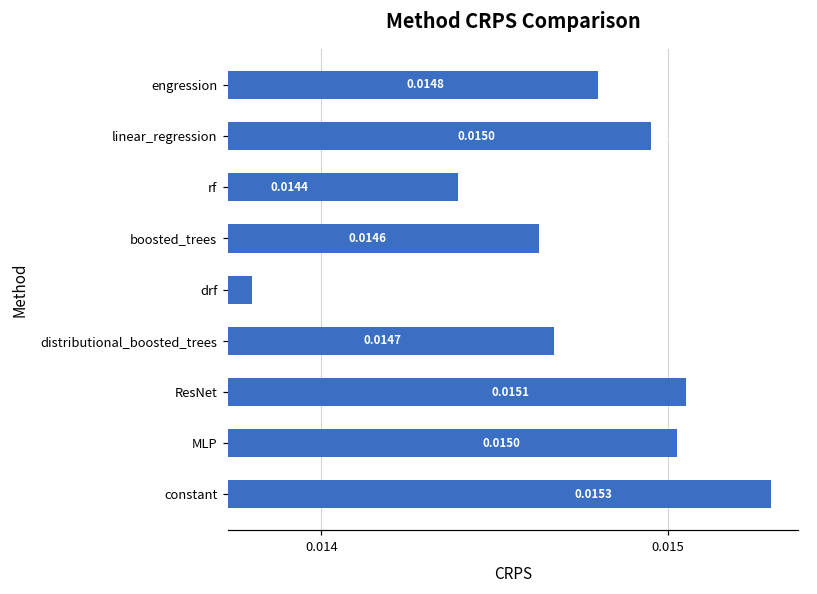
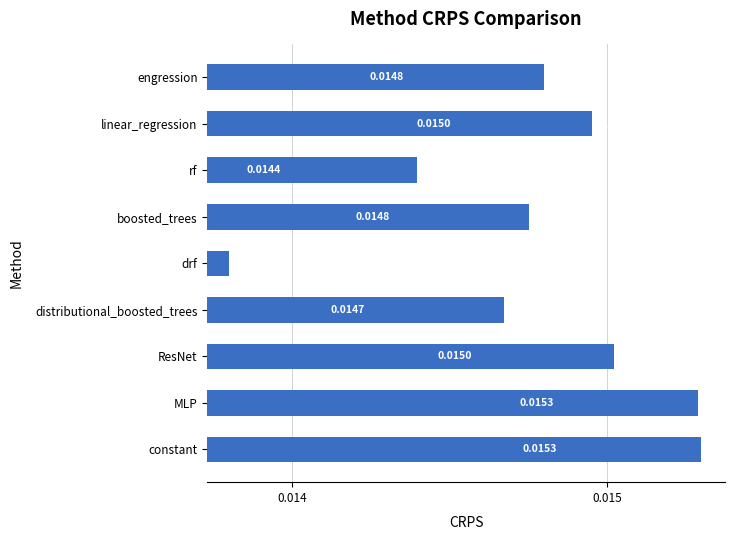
  {
    "engression": 0.0148,
    "linear_regression": 0.0150,
    "rf": 0.0144,
-   "boosted_trees": 0.0146,
+   "boosted_trees": 0.0148,
    "distributional_boosted_trees": 0.0147,
-   "ResNet": 0.0151,
-   "MLP": 0.0150,
+   "ResNet": 0.0150,
+   "MLP": 0.0153,
    "constant": 0.0153
  }
